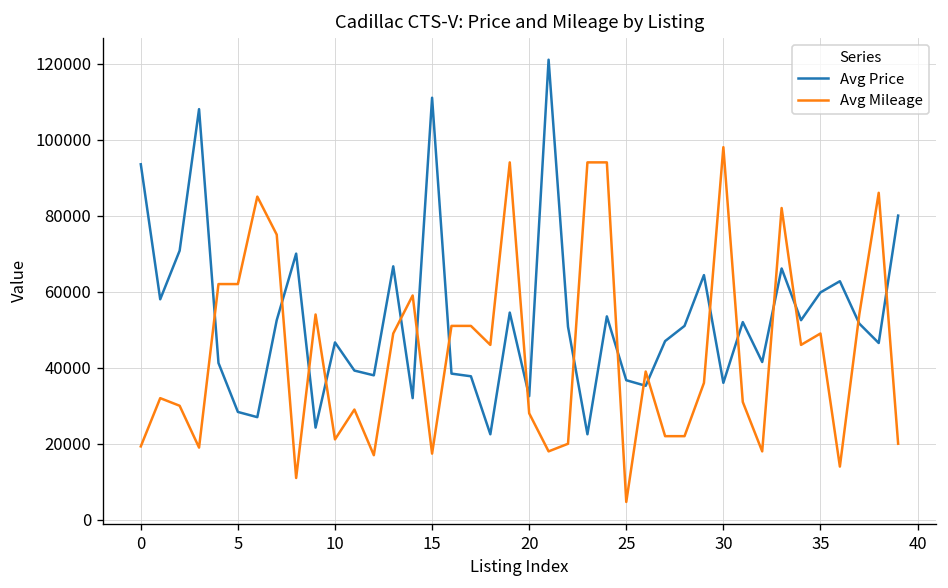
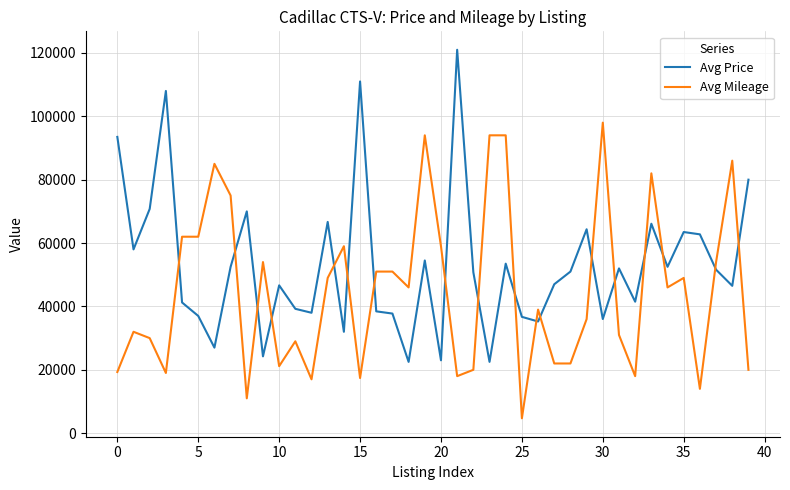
  {
    "Avg Price": {
      "0": 94000,
-     "5": 28000,
+     "5": 37000,
      "10": 47000,
      "15": 111000,
-     "20": 33000,
+     "20": 23000,
      "25": 37000,
      "30": 36000,
-     "35": 60000
+     "35": 63000
    },
    "Avg Mileage": {
      "0": 19000,
      "5": 62000,
      "10": 21000,
      "15": 17000,
-     "20": 28000,
+     "20": 59000,
      "25": 5000,
      "30": 98000,
      "35": 49000
    }
  }
